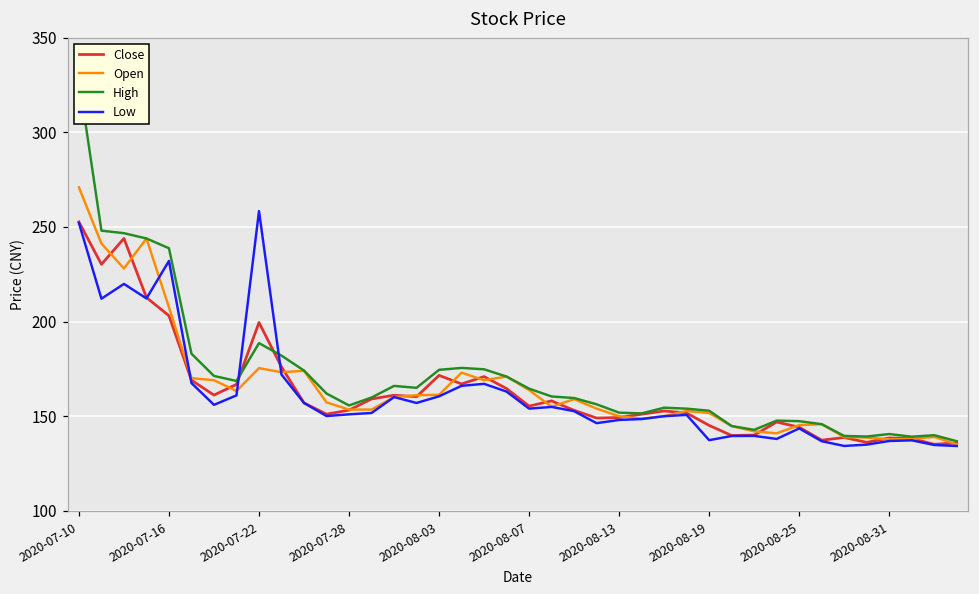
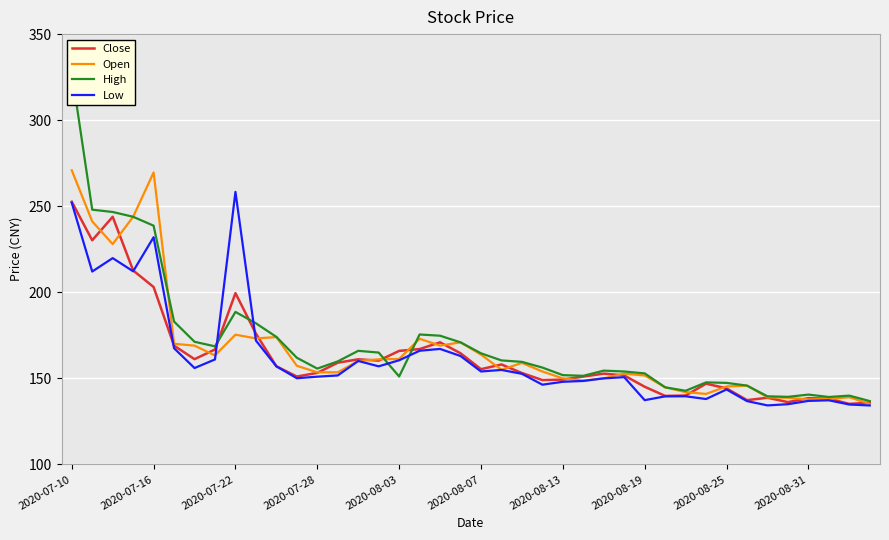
  {
    "Close": {
      "2020-07-16": 203,
      "2020-07-22": 200,
-     "2020-08-03": 172,
+     "2020-08-03": 166,
      "2020-08-19": 145
    },
    "Open": {
      "2020-07-10": 271,
-     "2020-07-16": 208,
+     "2020-07-16": 270,
      "2020-07-22": 175
    },
    "High": {
      "2020-07-16": 239,
      "2020-07-22": 189,
      "2020-07-28": 156,
-     "2020-08-03": 175,
+     "2020-08-03": 151,
      "2020-08-13": 152,
      "2020-08-25": 147,
      "2020-08-31": 141
    },
    "Low": {
      "2020-07-16": 232,
      "2020-07-22": 258,
      "2020-07-28": 151,
      "2020-08-19": 137
    }
  }
